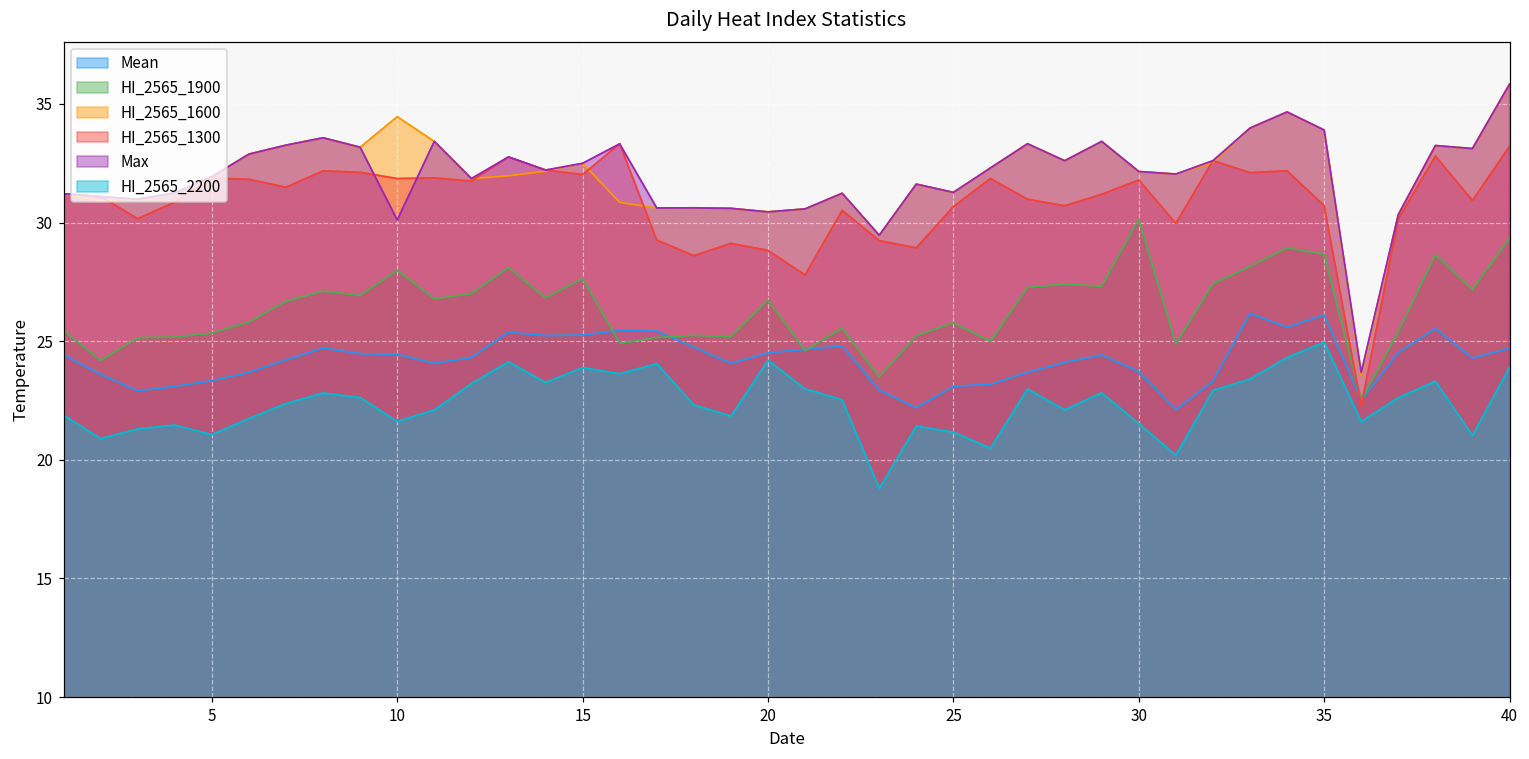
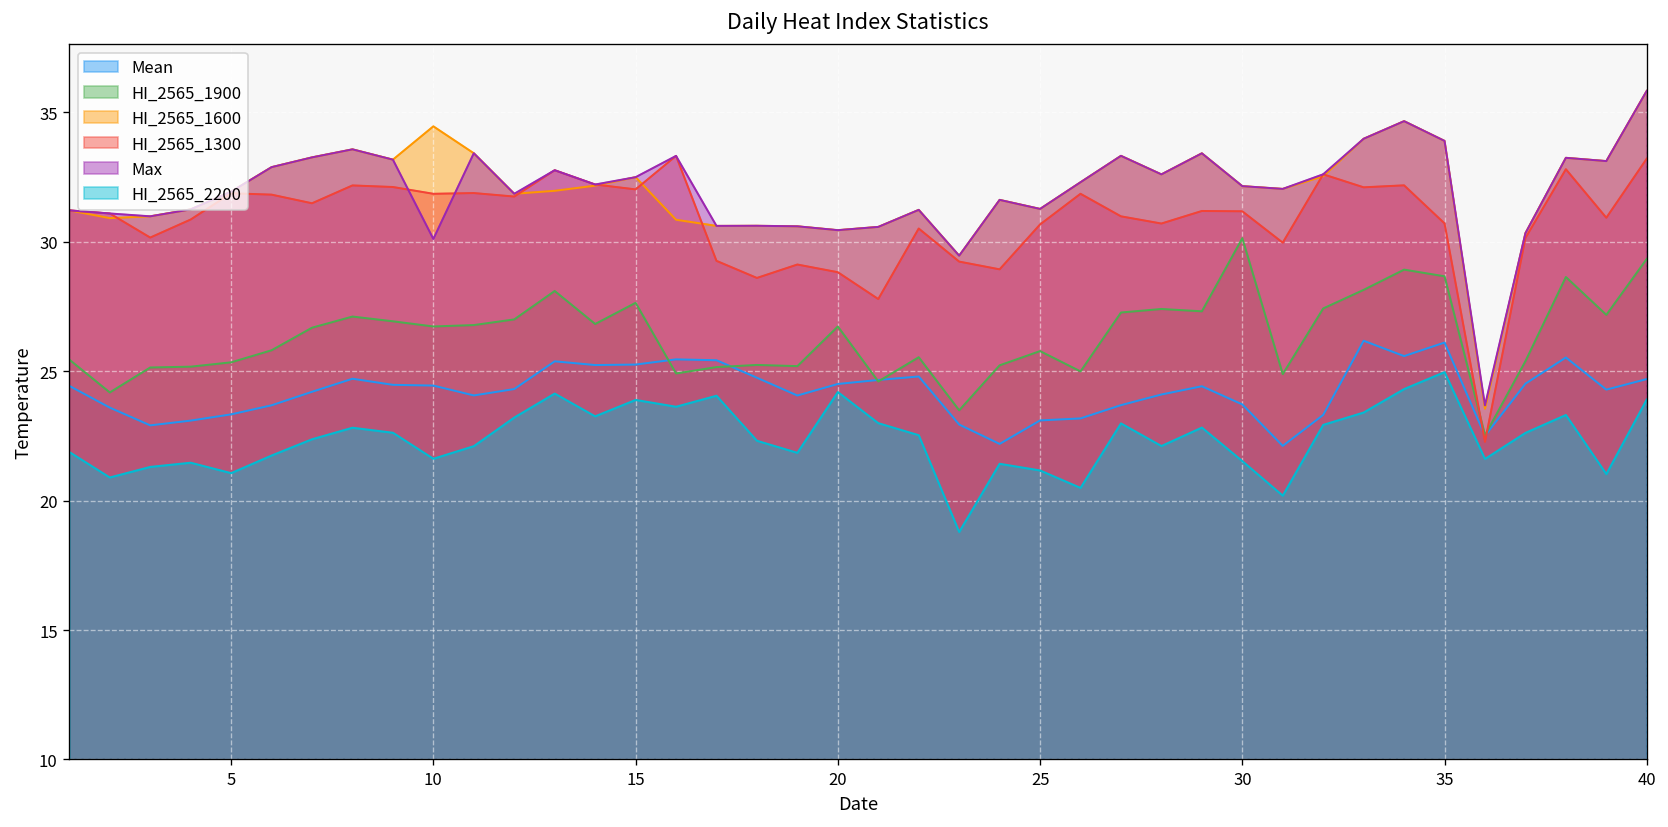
  {
    "HI_2565_1900": {
      "5": 25.3,
-     "10": 28.0,
+     "10": 26.7,
      "15": 27.6,
      "20": 26.7,
      "25": 25.8,
      "30": 30.1,
      "35": 28.7,
      "40": 29.3
    },
    "HI_2565_1600": {
      "10": 34.5
    },
    "HI_2565_1300": {
      "10": 31.9,
      "15": 32.0,
      "20": 28.8,
      "25": 30.7,
-     "30": 31.8,
+     "30": 31.2,
      "35": 30.7,
      "40": 33.2
    },
    "Max": {
      "10": 30.1
    }
  }
